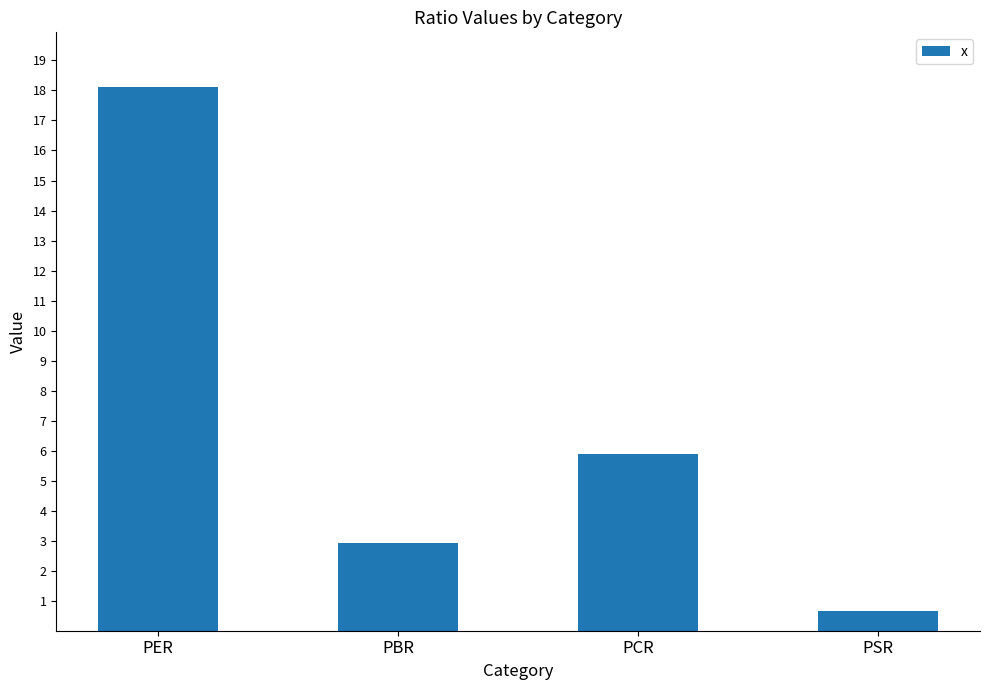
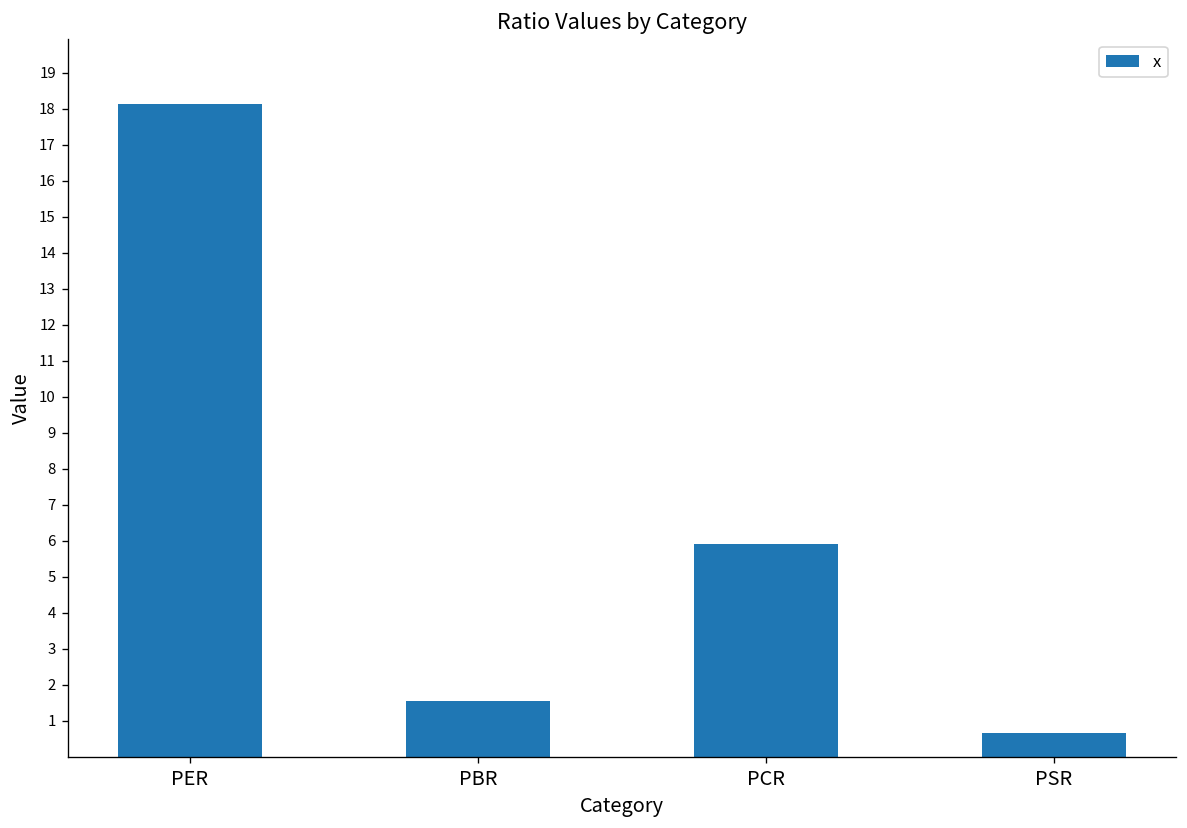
  {
    "PER": 18.1,
-   "PBR": 2.9,
+   "PBR": 1.6,
    "PCR": 5.9,
    "PSR": 0.7
  }
